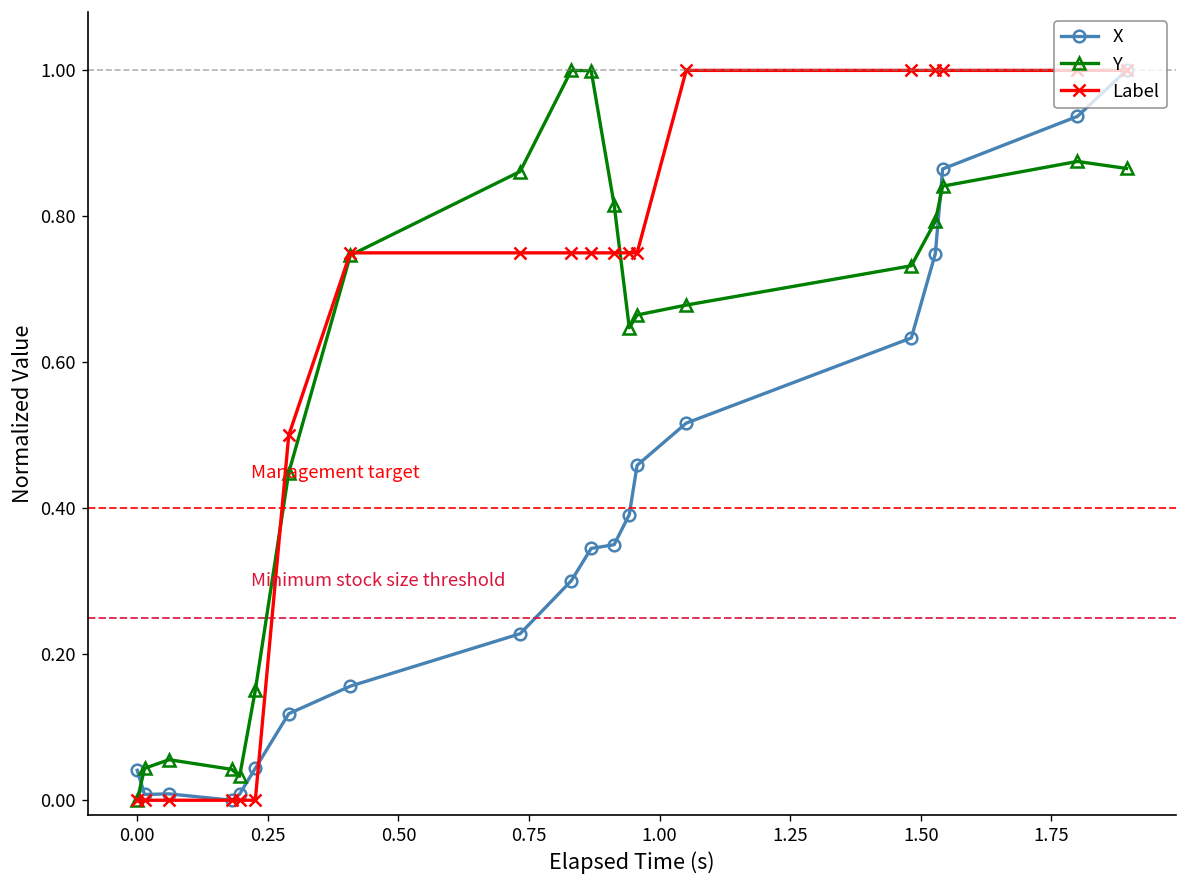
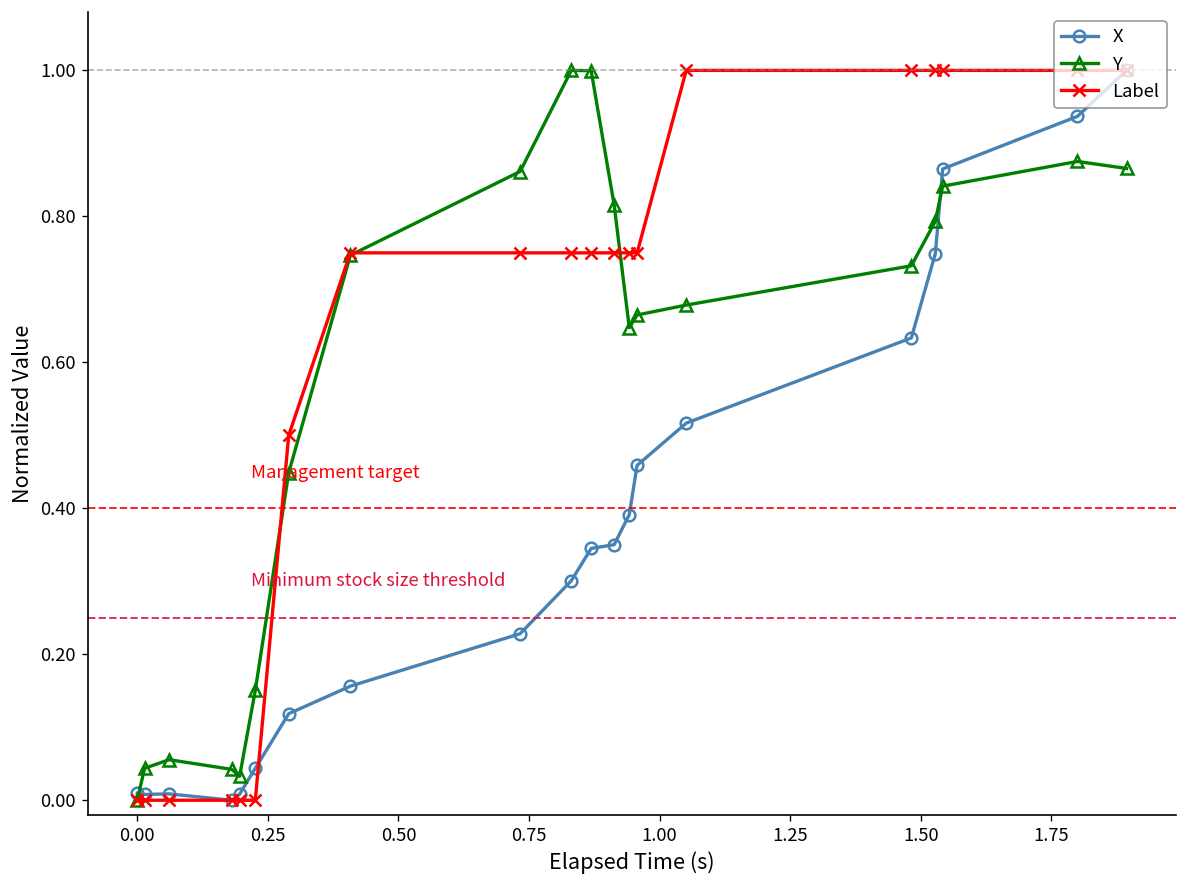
  {
    "X": {
-     "0.00": 0.04
+     "0.00": 0.01
    }
  }
